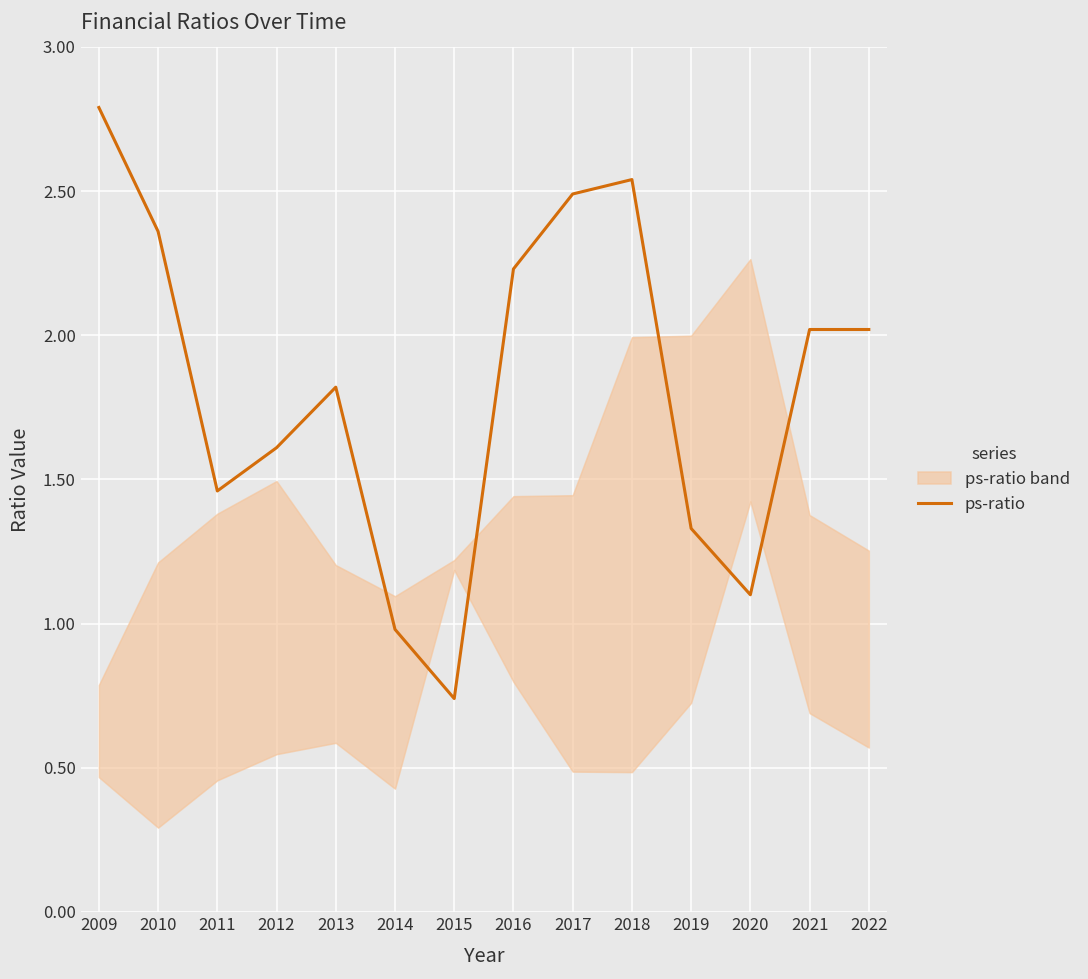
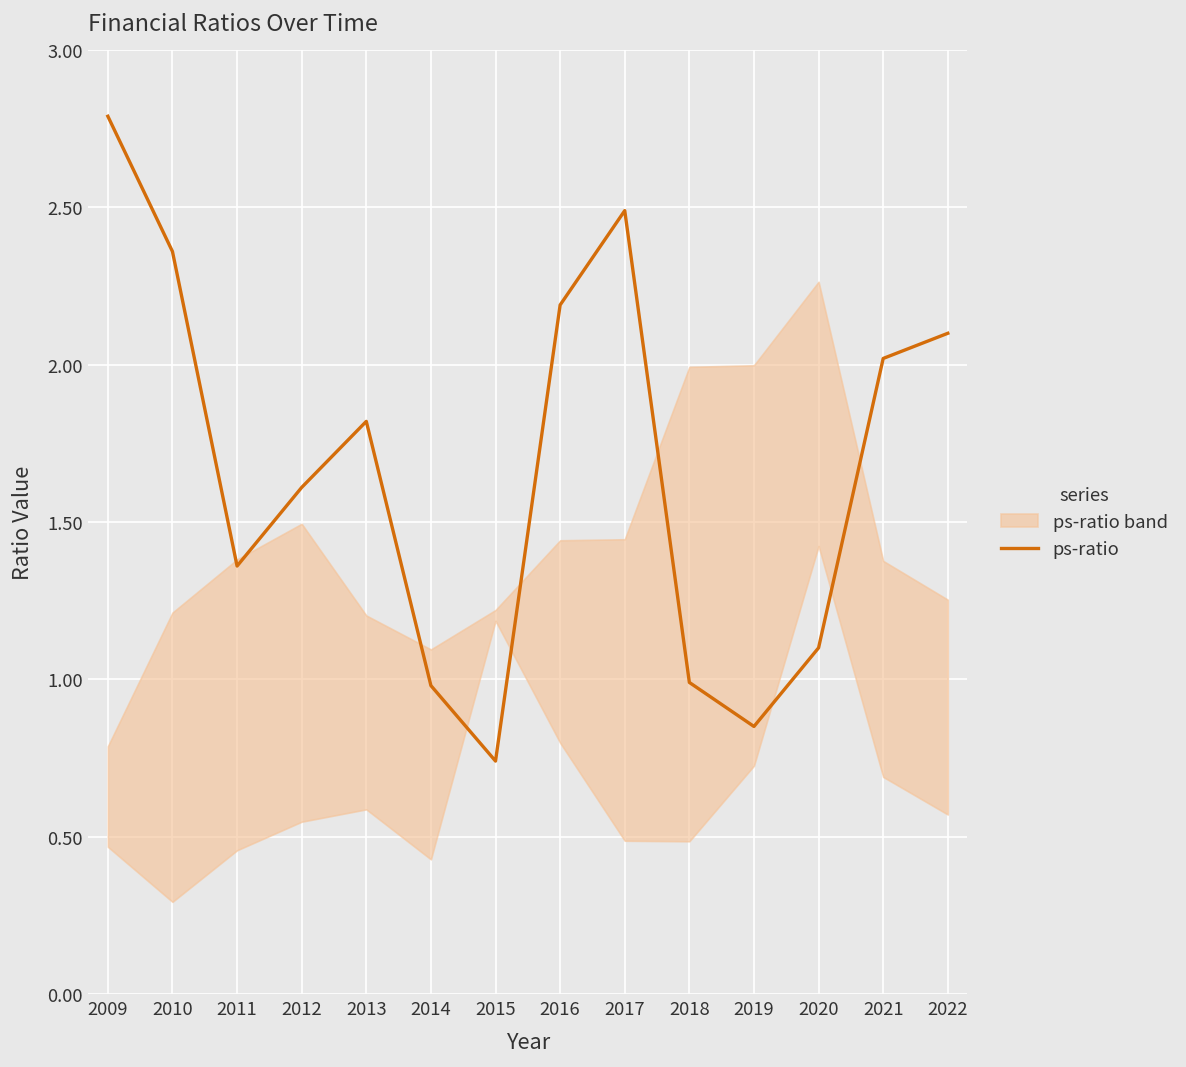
  {
    "ps-ratio": {
      "2009": 2.79,
      "2010": 2.36,
-     "2011": 1.46,
+     "2011": 1.36,
      "2012": 1.61,
      "2013": 1.82,
      "2014": 0.98,
      "2015": 0.74,
-     "2016": 2.23,
+     "2016": 2.19,
      "2017": 2.49,
-     "2018": 2.54,
-     "2019": 1.33,
+     "2018": 0.99,
+     "2019": 0.85,
      "2020": 1.10,
      "2021": 2.02,
-     "2022": 2.02
+     "2022": 2.10
    }
  }
